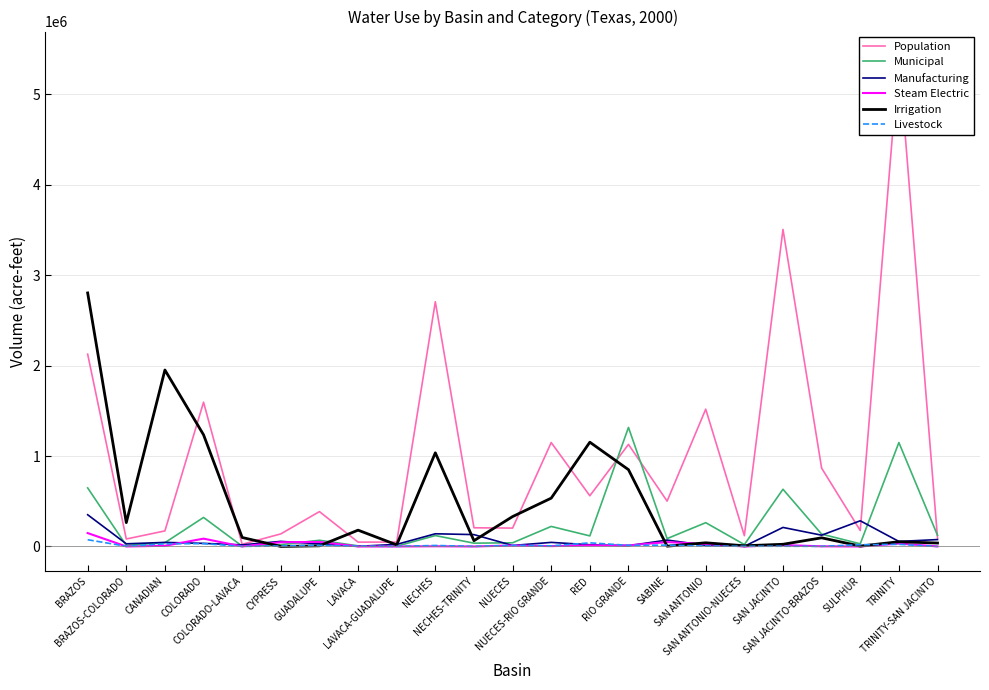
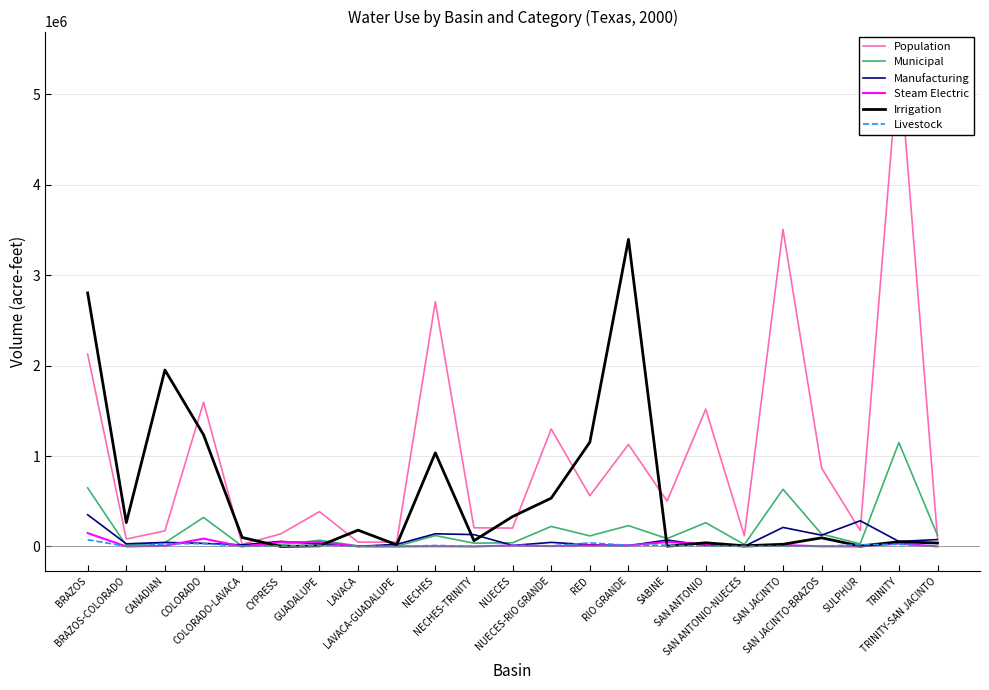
  {
    "Population": {
      "BRAZOS": 2100000,
      "BRAZOS-COLORADO": 100000,
      "CANADIAN": 200000,
      "COLORADO": 1600000,
      "CYPRESS": 100000,
      "GUADALUPE": 400000,
      "LAVACA": 0,
      "NECHES": 2700000,
      "NECHES-TRINITY": 200000,
      "NUECES": 200000,
-     "NUECES-RIO GRANDE": 1100000,
+     "NUECES-RIO GRANDE": 1300000,
      "RED": 600000,
      "RIO GRANDE": 1100000,
      "SABINE": 500000,
      "SAN ANTONIO": 1500000,
      "SAN ANTONIO-NUECES": 100000,
      "SAN JACINTO": 3500000,
      "SAN JACINTO-BRAZOS": 900000,
      "SULPHUR": 200000
    },
    "Municipal": {
      "BRAZOS": 600000,
      "COLORADO": 300000,
      "NUECES": 0,
      "NUECES-RIO GRANDE": 200000,
      "RED": 100000,
-     "RIO GRANDE": 1300000,
+     "RIO GRANDE": 200000,
      "SAN ANTONIO": 300000,
      "SAN JACINTO": 600000,
      "TRINITY": 1100000,
      "TRINITY-SAN JACINTO": 100000
    },
    "Manufacturing": {
      "BRAZOS": 400000,
      "NECHES-TRINITY": 100000,
      "NUECES-RIO GRANDE": 0,
      "SAN JACINTO": 200000,
      "SULPHUR": 300000
    },
    "Steam Electric": {
      "BRAZOS": 100000,
      "COLORADO": 100000
    },
    "Irrigation": {
      "BRAZOS": 2800000,
      "BRAZOS-COLORADO": 300000,
      "CANADIAN": 2000000,
      "COLORADO": 1200000,
      "COLORADO-LAVACA": 100000,
      "LAVACA": 200000,
      "NECHES": 1000000,
      "NUECES": 300000,
      "NUECES-RIO GRANDE": 500000,
      "RED": 1200000,
-     "RIO GRANDE": 800000,
+     "RIO GRANDE": 3400000,
      "SAN JACINTO-BRAZOS": 100000,
      "TRINITY-SAN JACINTO": 0
    },
    "Livestock": {
      "BRAZOS": 100000
    }
  }
